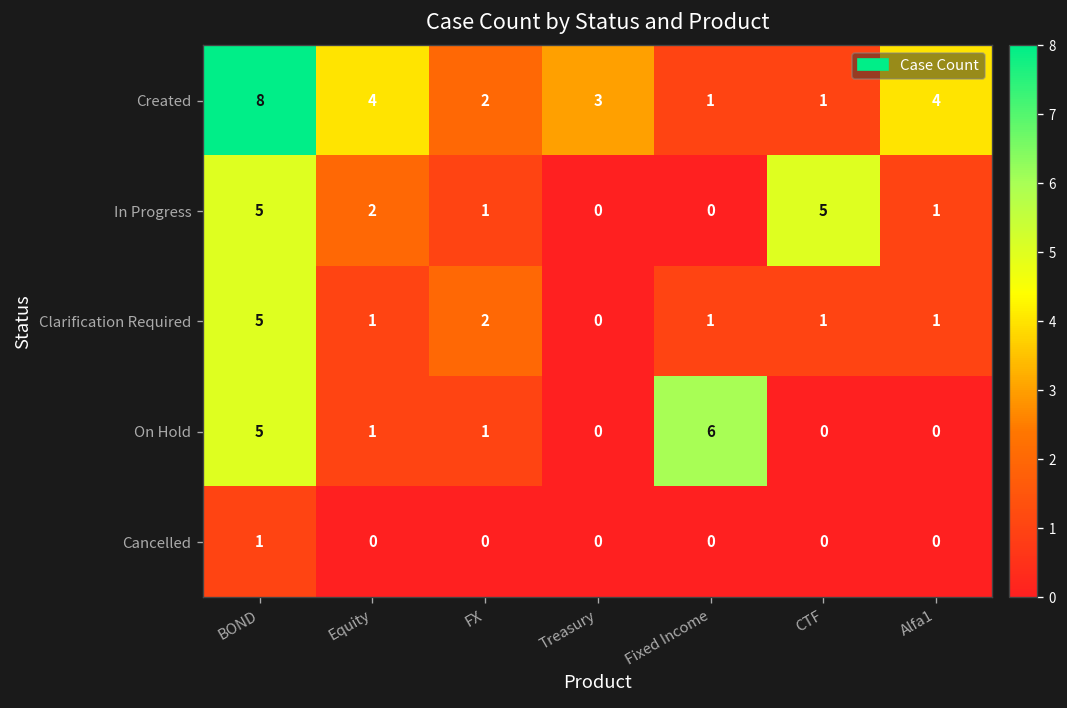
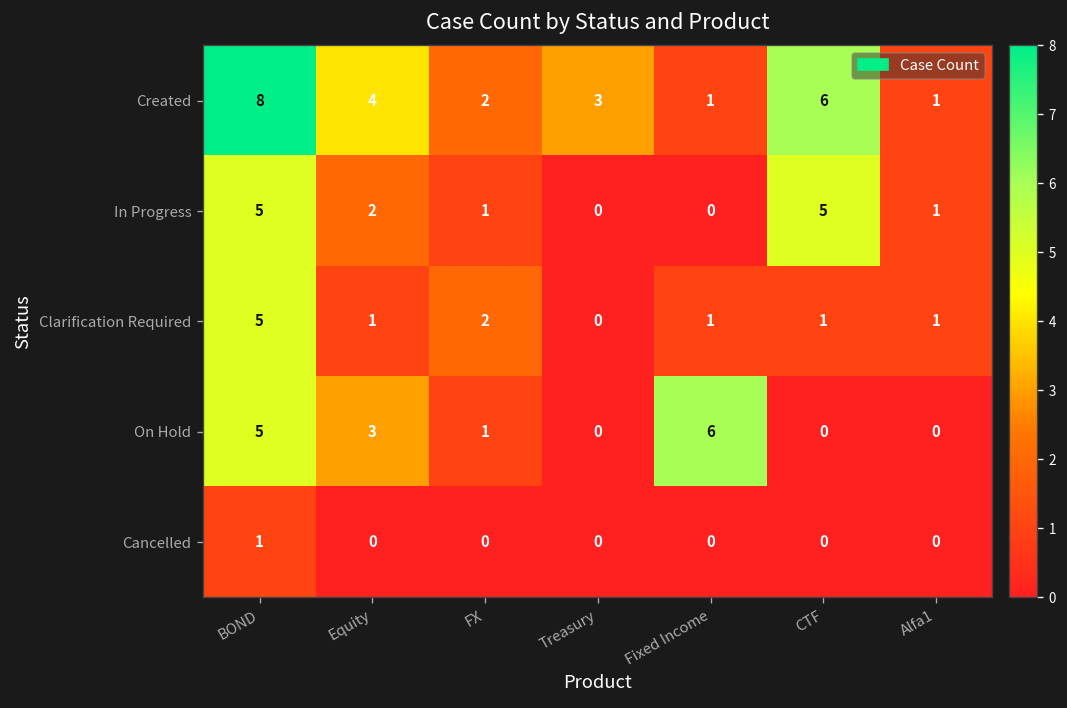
  {
    "Created": {
      "BOND": 8,
      "Equity": 4,
      "FX": 2,
      "Treasury": 3,
      "Fixed Income": 1,
-     "CTF": 1,
-     "Alfa1": 4
+     "CTF": 6,
+     "Alfa1": 1
    },
    "In Progress": {
      "BOND": 5,
      "Equity": 2,
      "FX": 1,
      "Treasury": 0,
      "Fixed Income": 0,
      "CTF": 5,
      "Alfa1": 1
    },
    "Clarification Required": {
      "BOND": 5,
      "Equity": 1,
      "FX": 2,
      "Treasury": 0,
      "Fixed Income": 1,
      "CTF": 1,
      "Alfa1": 1
    },
    "On Hold": {
      "BOND": 5,
-     "Equity": 1,
+     "Equity": 3,
      "FX": 1,
      "Treasury": 0,
      "Fixed Income": 6,
      "CTF": 0,
      "Alfa1": 0
    },
    "Cancelled": {
      "BOND": 1,
      "Equity": 0,
      "FX": 0,
      "Treasury": 0,
      "Fixed Income": 0,
      "CTF": 0,
      "Alfa1": 0
    }
  }
